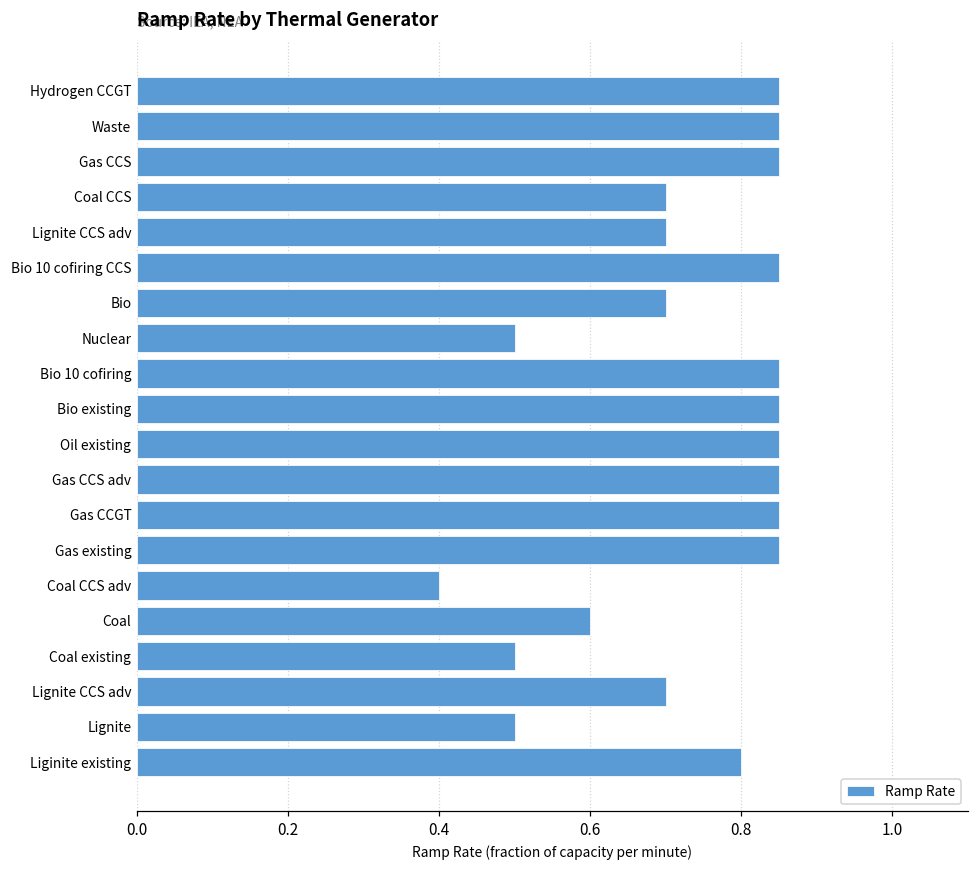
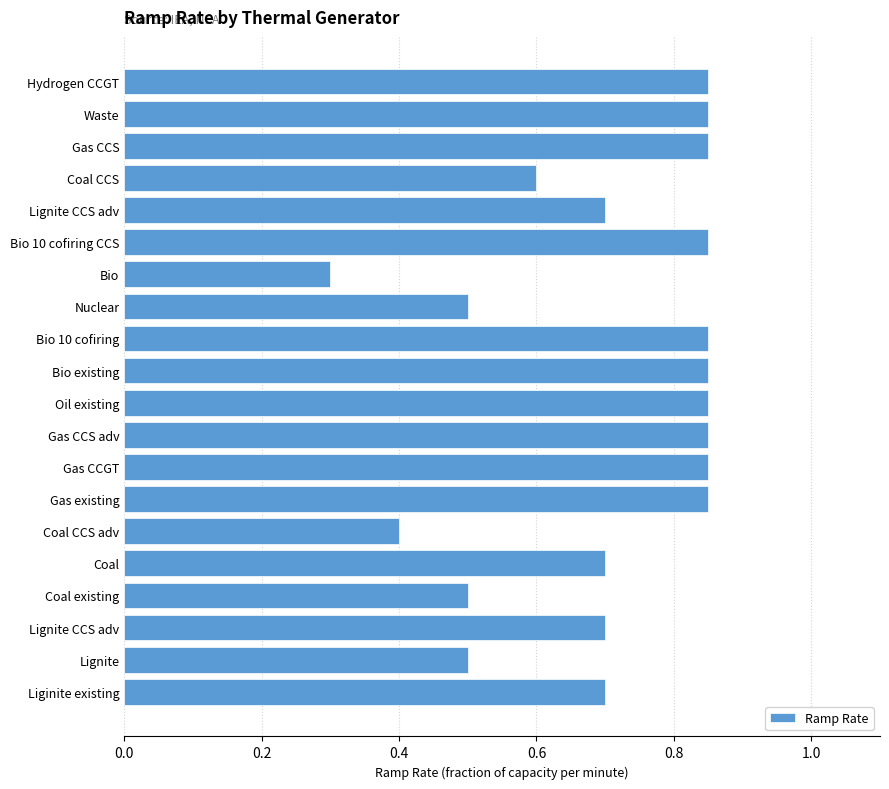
  {
    "Hydrogen CCGT": 0.85,
    "Waste": 0.85,
    "Gas CCS": 0.85,
-   "Coal CCS": 0.7,
+   "Coal CCS": 0.6,
    "Bio 10 cofiring CCS": 0.85,
-   "Bio": 0.7,
+   "Bio": 0.3,
    "Nuclear": 0.5,
    "Bio 10 cofiring": 0.85,
    "Bio existing": 0.85,
    "Oil existing": 0.85,
    "Gas CCS adv": 0.85,
    "Gas CCGT": 0.85,
    "Gas existing": 0.85,
    "Coal CCS adv": 0.4,
-   "Coal": 0.6,
+   "Coal": 0.7,
    "Coal existing": 0.5,
    "Lignite": 0.5,
-   "Liginite existing": 0.8
+   "Liginite existing": 0.7
  }
